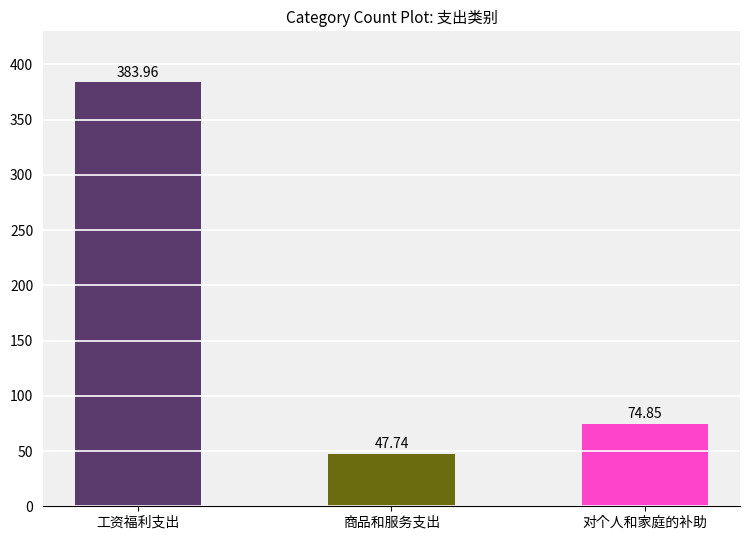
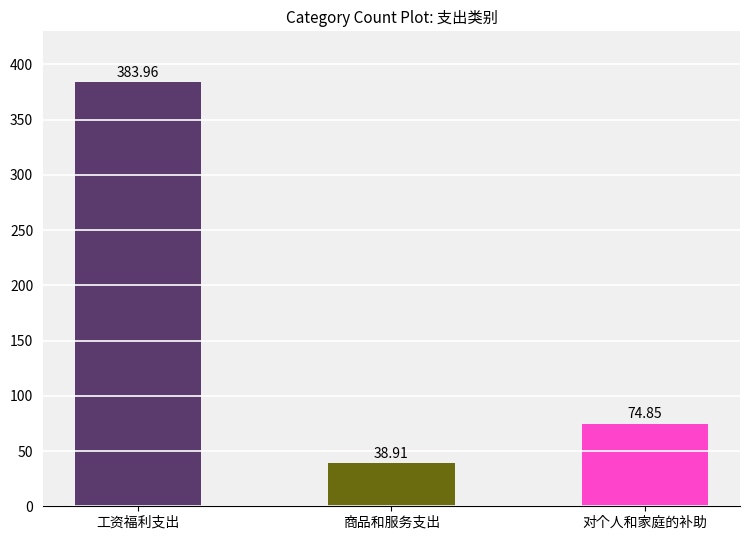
  {
    "工资福利支出": 383.96,
-   "商品和服务支出": 47.74,
+   "商品和服务支出": 38.91,
    "对个人和家庭的补助": 74.85
  }
